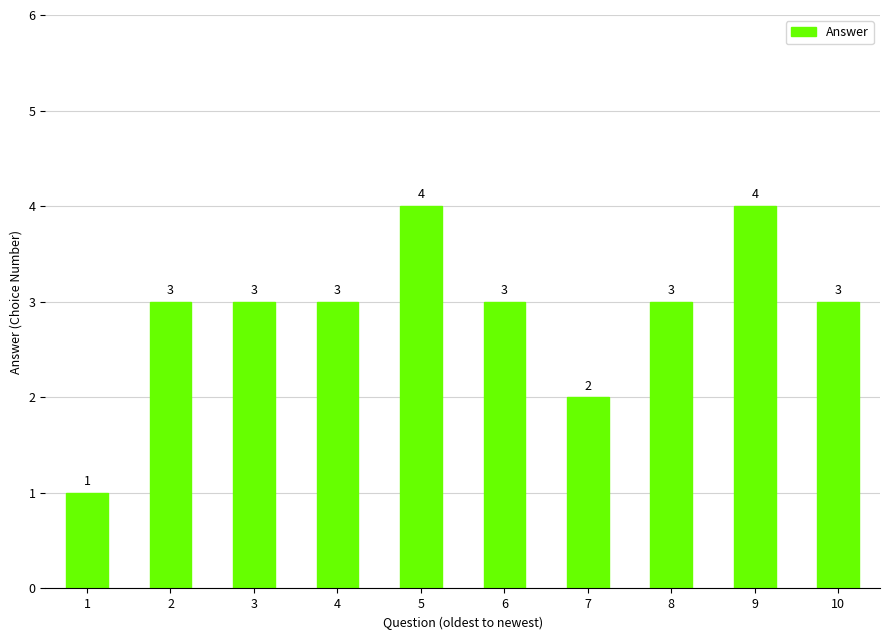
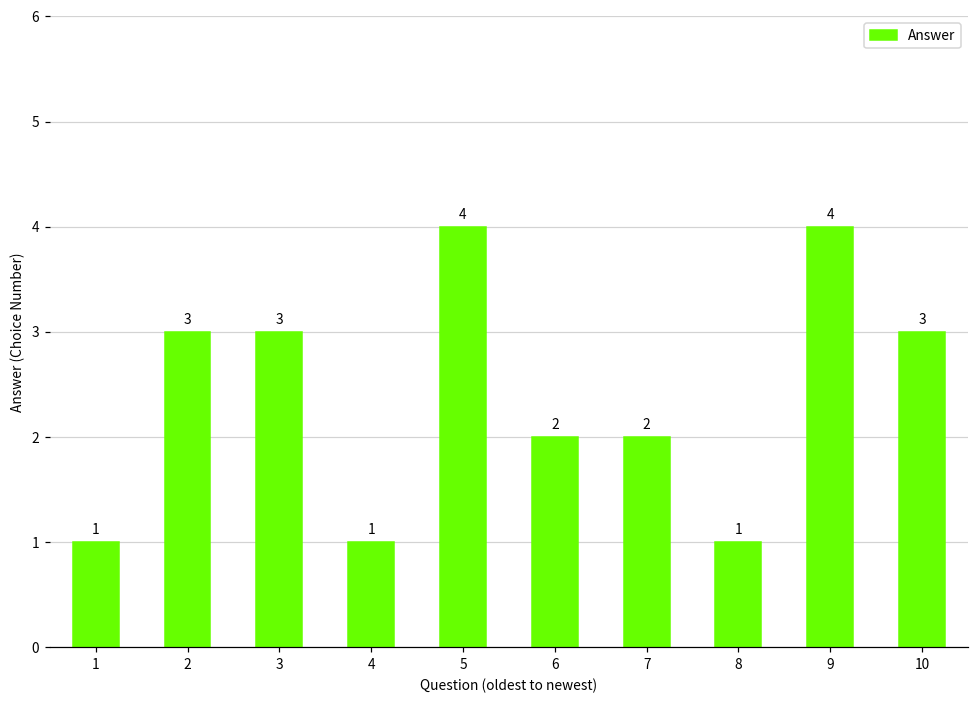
  {
    "1": 1,
    "2": 3,
    "3": 3,
-   "4": 3,
+   "4": 1,
    "5": 4,
-   "6": 3,
+   "6": 2,
    "7": 2,
-   "8": 3,
+   "8": 1,
    "9": 4,
    "10": 3
  }
